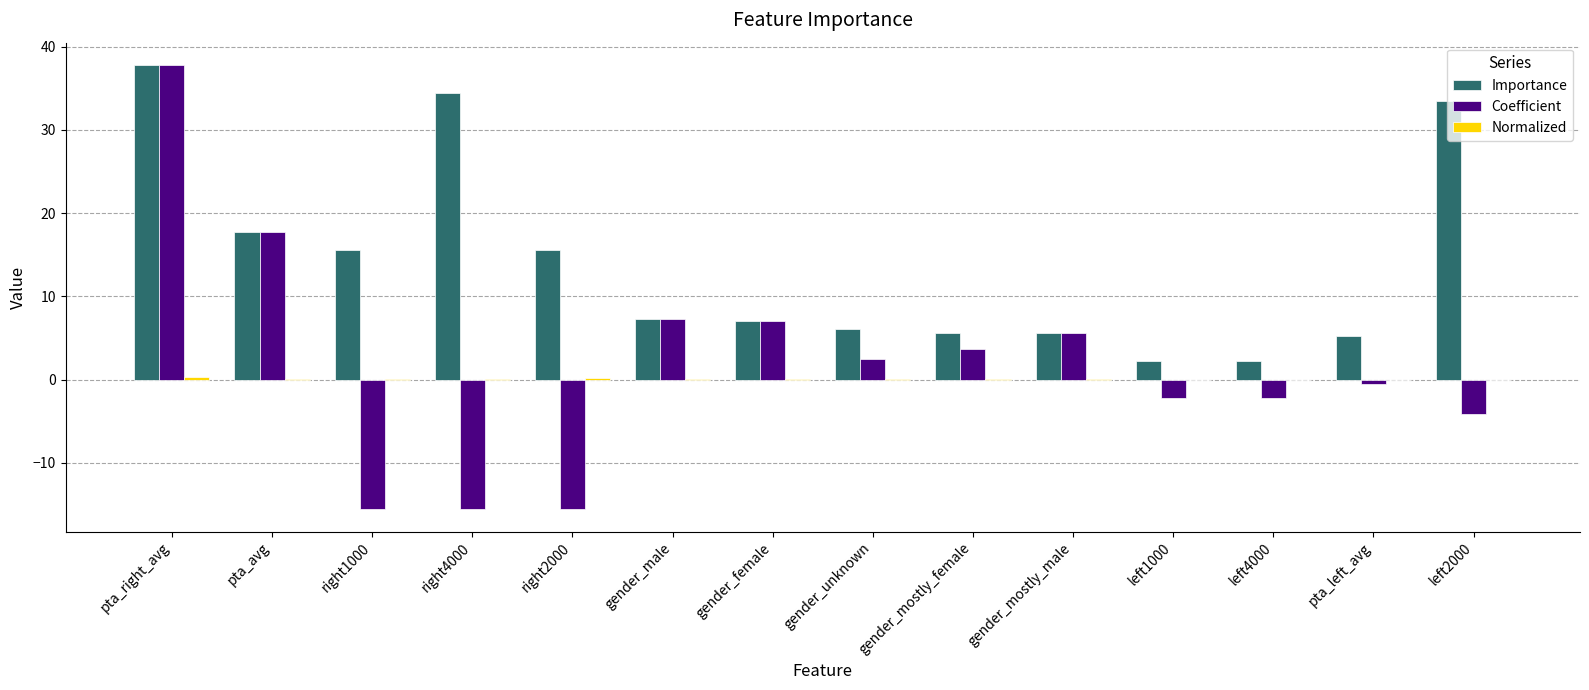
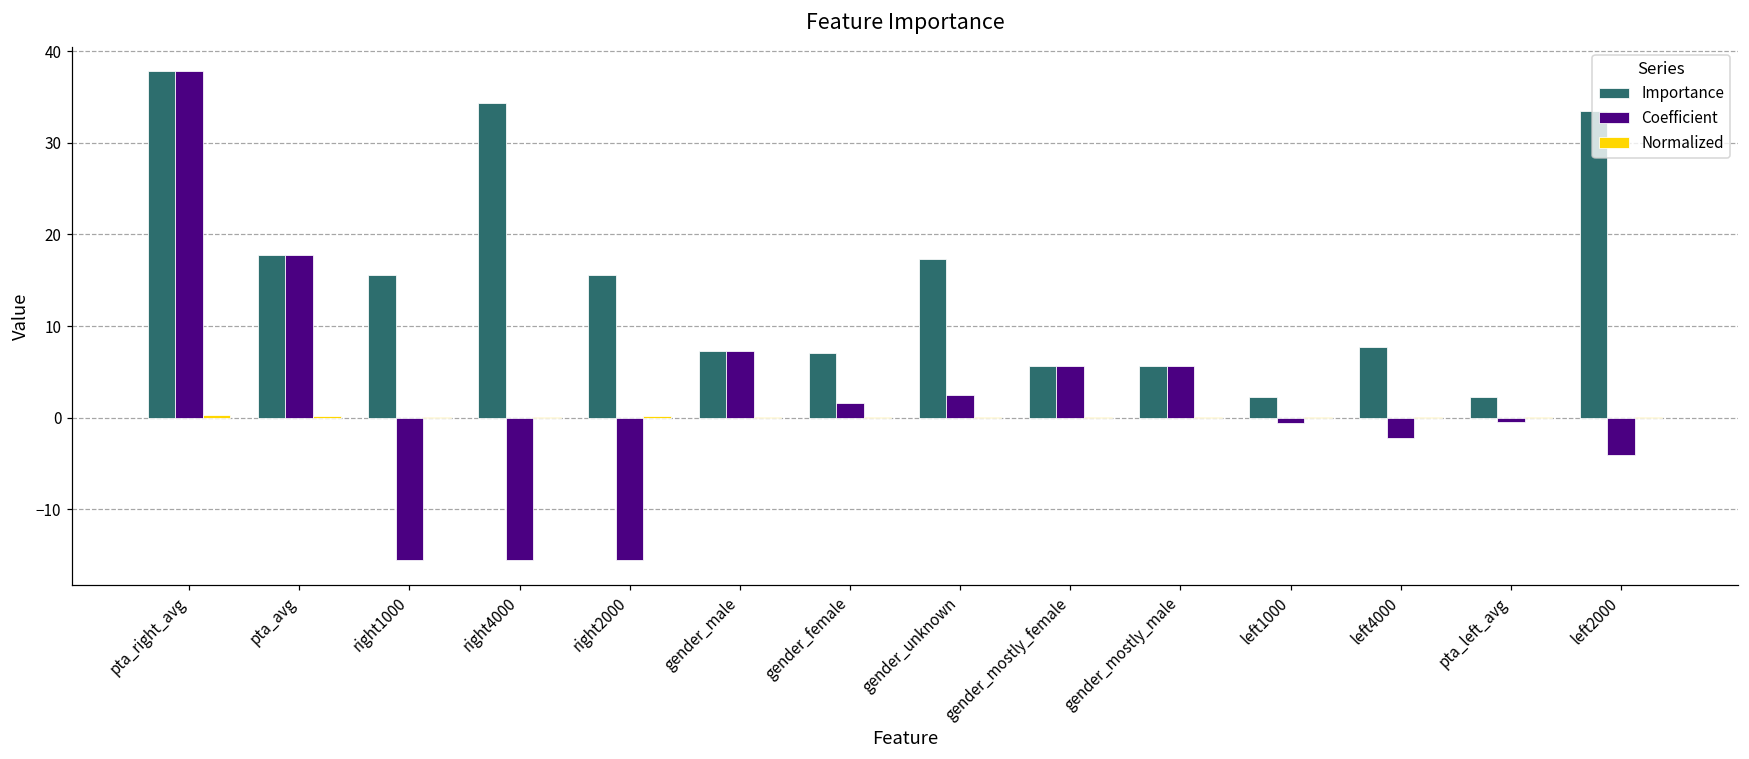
  {
    "Importance": {
      "pta_right_avg": 38,
      "pta_avg": 18,
      "right1000": 16,
      "right4000": 34,
      "right2000": 16,
      "gender_male": 7,
      "gender_female": 7,
-     "gender_unknown": 6,
+     "gender_unknown": 17,
      "gender_mostly_female": 6,
      "gender_mostly_male": 6,
      "left1000": 2,
-     "left4000": 2,
-     "pta_left_avg": 5
+     "left4000": 8,
+     "pta_left_avg": 2
    },
    "Coefficient": {
      "pta_right_avg": 38,
      "pta_avg": 18,
      "right1000": -16,
      "right4000": -16,
      "right2000": -16,
      "gender_male": 7,
-     "gender_female": 7,
+     "gender_female": 2,
      "gender_unknown": 2,
-     "gender_mostly_female": 4,
+     "gender_mostly_female": 6,
      "gender_mostly_male": 6,
-     "left1000": -2,
+     "left1000": -1,
      "left4000": -2,
      "pta_left_avg": -1,
      "left2000": -4
    }
  }
